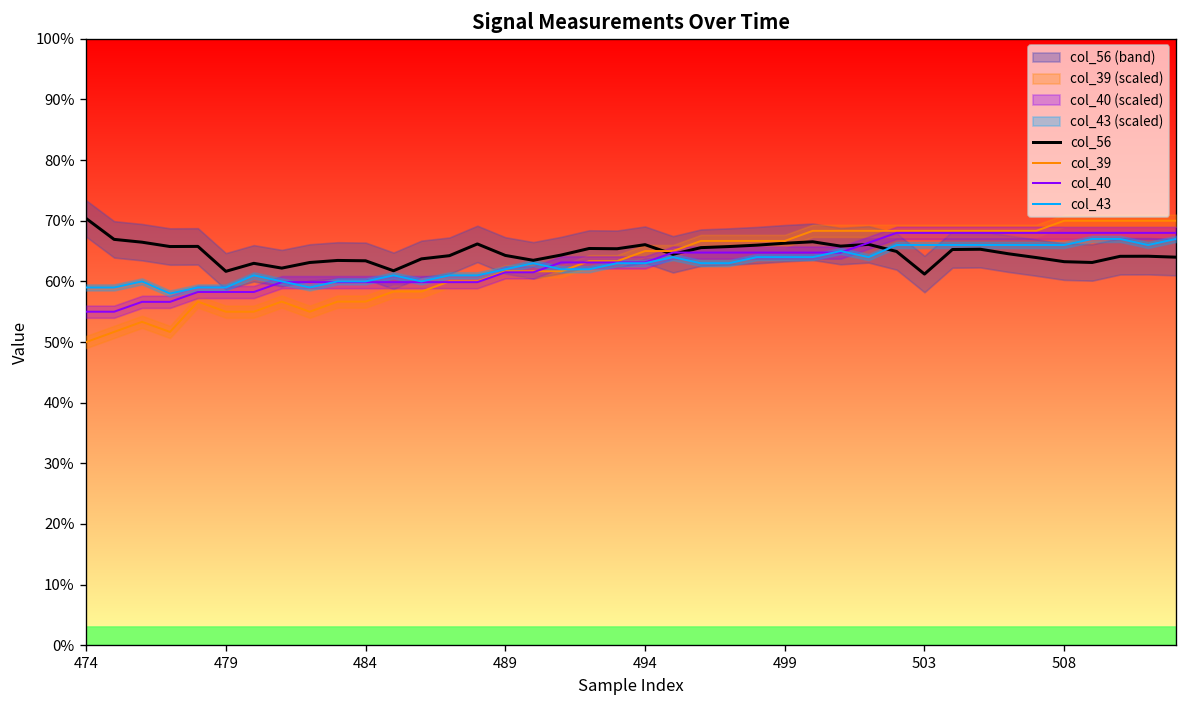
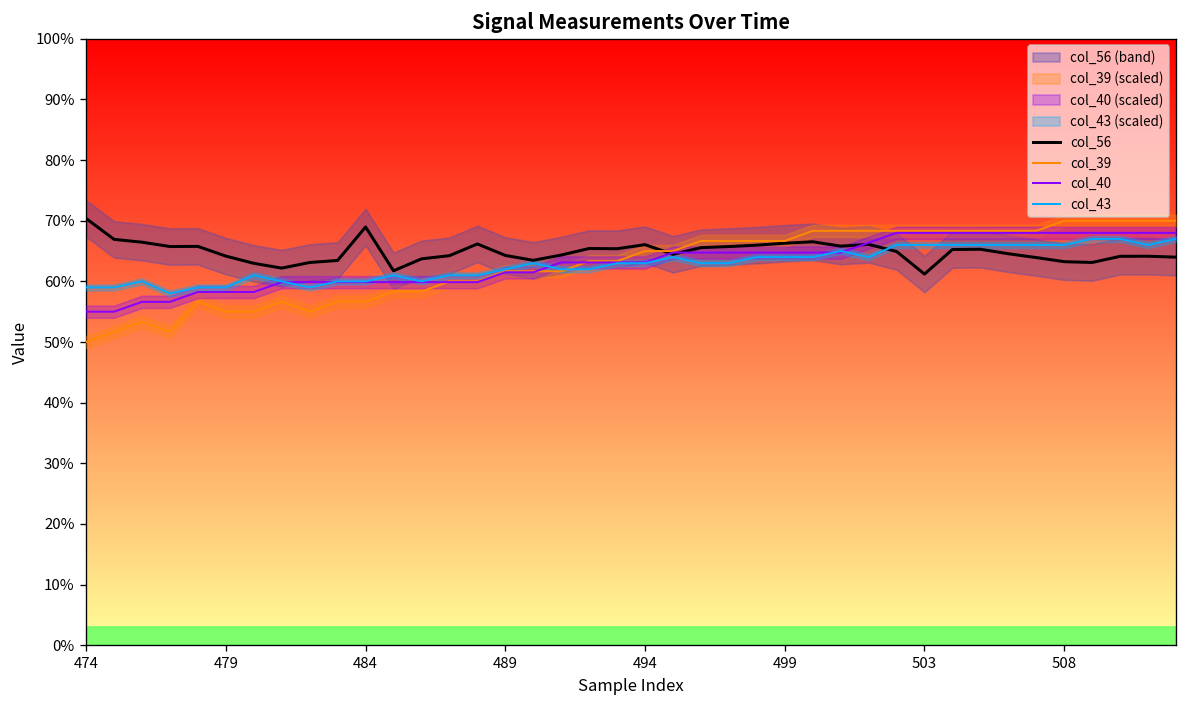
  {
    "col_56": {
      "474": "70%",
-     "479": "62%",
-     "484": "63%",
+     "479": "64%",
+     "484": "69%",
      "489": "64%",
      "503": "61%",
      "508": "63%"
    }
  }
